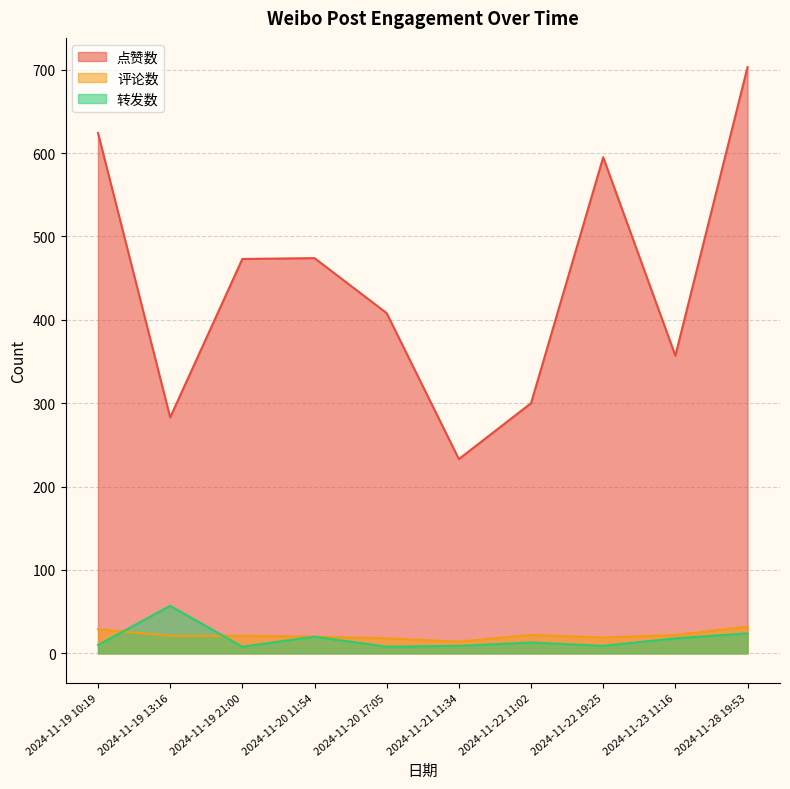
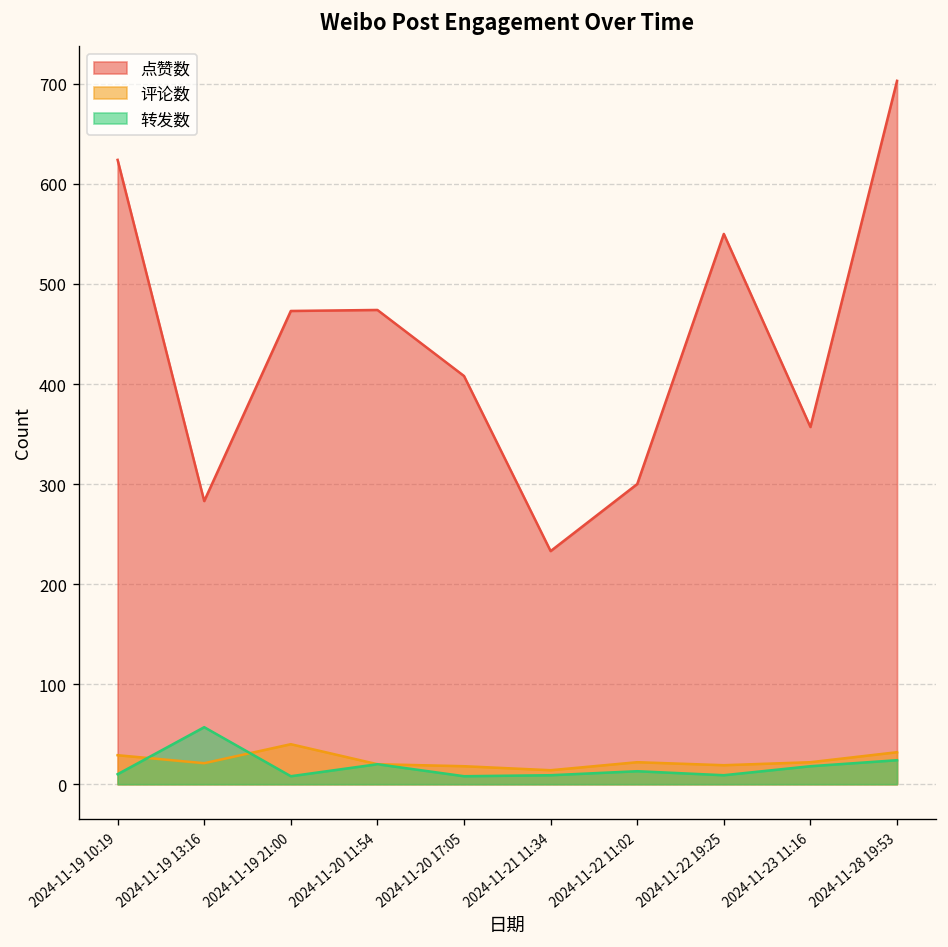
  {
    "点赞数": {
      "2024-11-19 10:19": 620,
      "2024-11-19 13:16": 280,
      "2024-11-19 21:00": 470,
      "2024-11-20 11:54": 470,
      "2024-11-20 17:05": 410,
      "2024-11-21 11:34": 230,
      "2024-11-22 11:02": 300,
-     "2024-11-22 19:25": 600,
+     "2024-11-22 19:25": 550,
      "2024-11-23 11:16": 360,
      "2024-11-28 19:53": 700
    },
    "评论数": {
      "2024-11-19 10:19": 30,
      "2024-11-19 13:16": 20,
-     "2024-11-19 21:00": 20,
+     "2024-11-19 21:00": 40,
      "2024-11-20 17:05": 20,
      "2024-11-21 11:34": 10,
      "2024-11-22 11:02": 20,
      "2024-11-22 19:25": 20,
      "2024-11-23 11:16": 20,
      "2024-11-28 19:53": 30
    },
    "转发数": {
      "2024-11-19 10:19": 10,
      "2024-11-19 13:16": 60,
      "2024-11-19 21:00": 10,
      "2024-11-20 17:05": 10,
      "2024-11-21 11:34": 10,
      "2024-11-22 11:02": 10,
      "2024-11-22 19:25": 10,
      "2024-11-23 11:16": 20,
      "2024-11-28 19:53": 20
    }
  }
